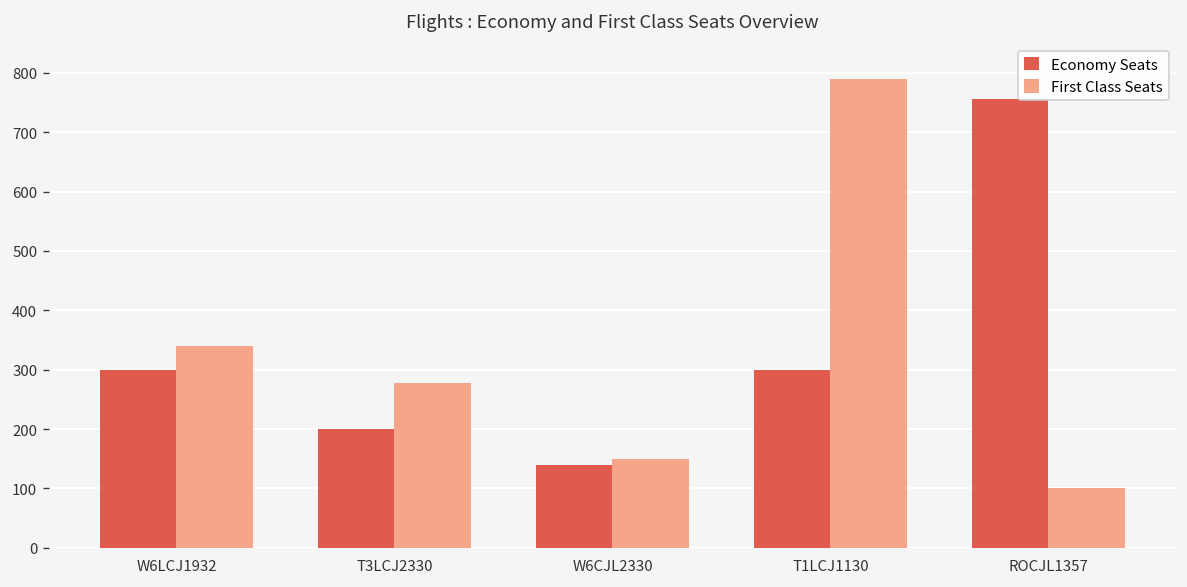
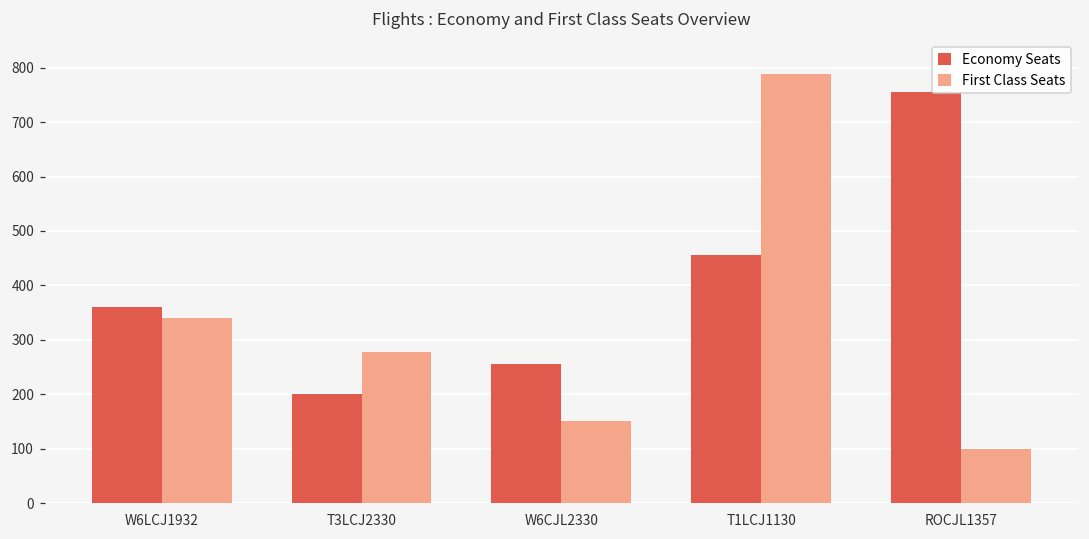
  {
    "Economy Seats": {
-     "W6LCJ1932": 300,
+     "W6LCJ1932": 360,
      "T3LCJ2330": 200,
-     "W6CJL2330": 140,
-     "T1LCJ1130": 300,
+     "W6CJL2330": 260,
+     "T1LCJ1130": 460,
      "ROCJL1357": 760
    },
    "First Class Seats": {
      "W6LCJ1932": 340,
      "T3LCJ2330": 280,
      "W6CJL2330": 150,
      "T1LCJ1130": 790,
      "ROCJL1357": 100
    }
  }
